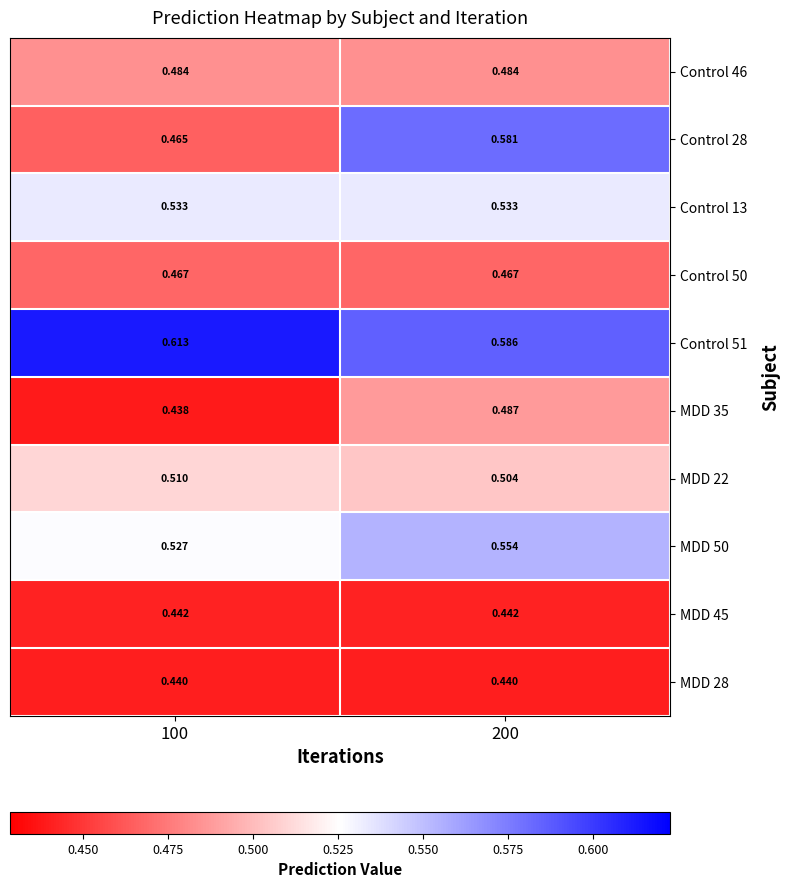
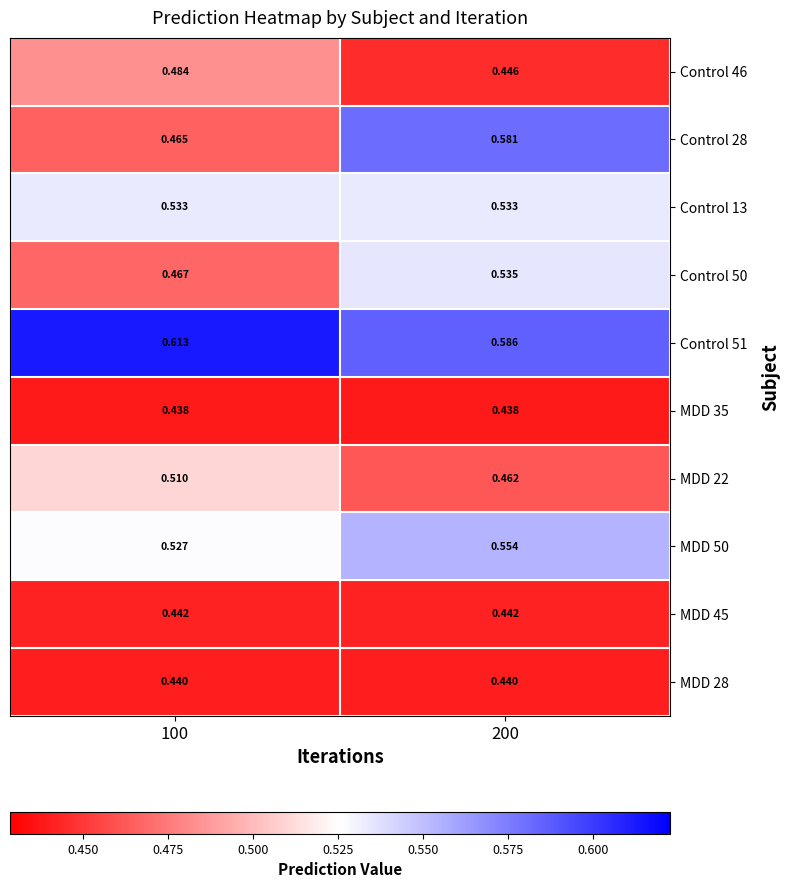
  {
    "Control 46": {
      "100": 0.484,
-     "200": 0.484
+     "200": 0.446
    },
    "Control 28": {
      "100": 0.465,
      "200": 0.581
    },
    "Control 13": {
      "100": 0.533,
      "200": 0.533
    },
    "Control 50": {
      "100": 0.467,
-     "200": 0.467
+     "200": 0.535
    },
    "Control 51": {
      "100": 0.613,
      "200": 0.586
    },
    "MDD 35": {
      "100": 0.438,
-     "200": 0.487
+     "200": 0.438
    },
    "MDD 22": {
      "100": 0.510,
-     "200": 0.504
+     "200": 0.462
    },
    "MDD 50": {
      "100": 0.527,
      "200": 0.554
    },
    "MDD 45": {
      "100": 0.442,
      "200": 0.442
    },
    "MDD 28": {
      "100": 0.440,
      "200": 0.440
    }
  }
